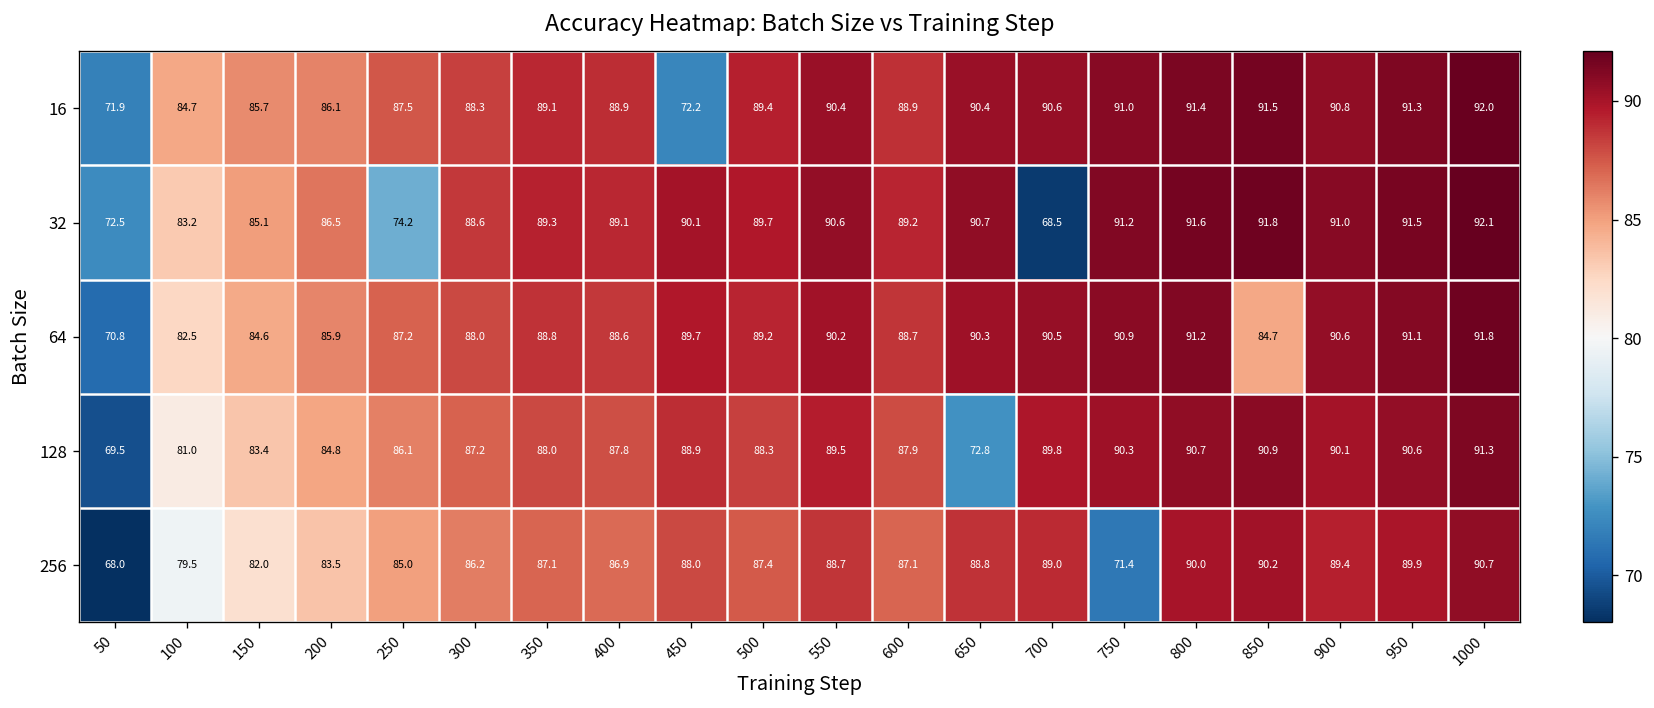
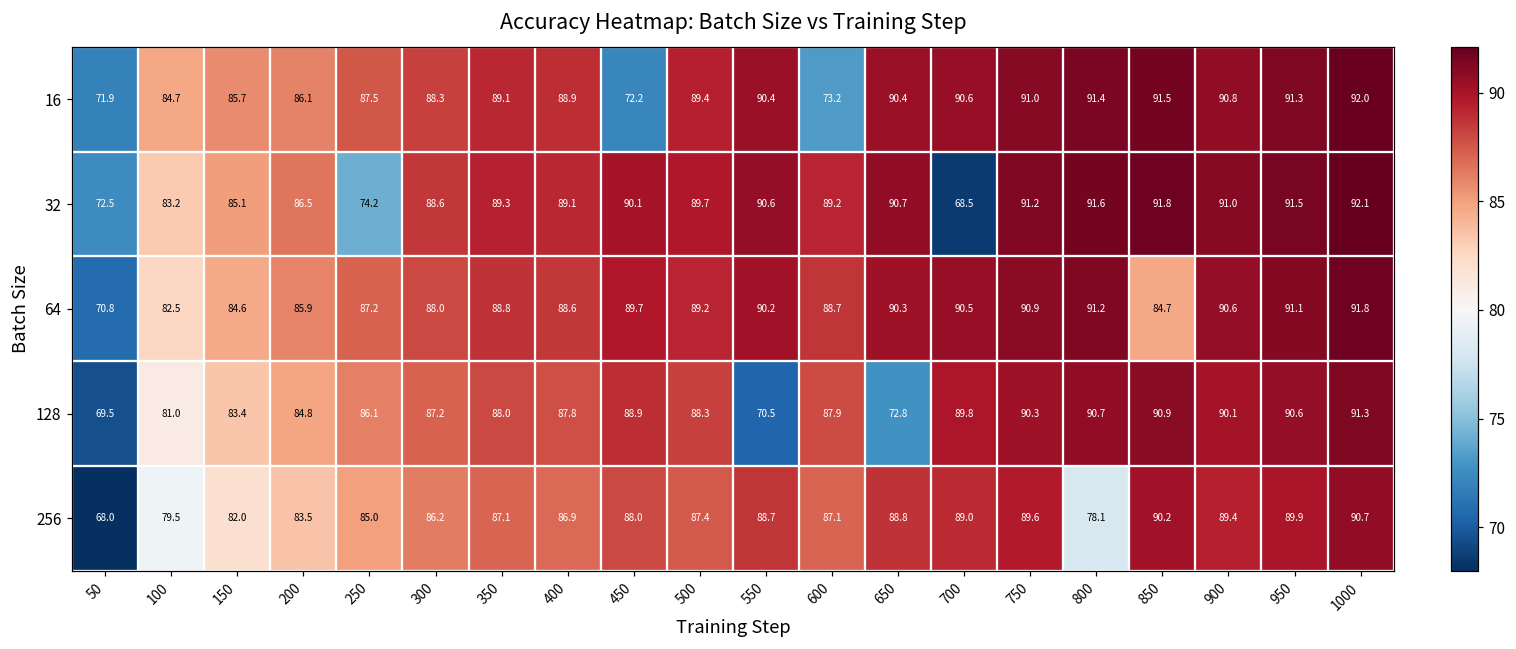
  {
    "16": {
      "50": 71.9,
      "100": 84.7,
      "150": 85.7,
      "200": 86.1,
      "250": 87.5,
      "300": 88.3,
      "350": 89.1,
      "400": 88.9,
      "450": 72.2,
      "500": 89.4,
      "550": 90.4,
-     "600": 88.9,
+     "600": 73.2,
      "650": 90.4,
      "700": 90.6,
      "750": 91.0,
      "800": 91.4,
      "850": 91.5,
      "900": 90.8,
      "950": 91.3,
      "1000": 92.0
    },
    "32": {
      "50": 72.5,
      "100": 83.2,
      "150": 85.1,
      "200": 86.5,
      "250": 74.2,
      "300": 88.6,
      "350": 89.3,
      "400": 89.1,
      "450": 90.1,
      "500": 89.7,
      "550": 90.6,
      "600": 89.2,
      "650": 90.7,
      "700": 68.5,
      "750": 91.2,
      "800": 91.6,
      "850": 91.8,
      "900": 91.0,
      "950": 91.5,
      "1000": 92.1
    },
    "64": {
      "50": 70.8,
      "100": 82.5,
      "150": 84.6,
      "200": 85.9,
      "250": 87.2,
      "300": 88.0,
      "350": 88.8,
      "400": 88.6,
      "450": 89.7,
      "500": 89.2,
      "550": 90.2,
      "600": 88.7,
      "650": 90.3,
      "700": 90.5,
      "750": 90.9,
      "800": 91.2,
      "850": 84.7,
      "900": 90.6,
      "950": 91.1,
      "1000": 91.8
    },
    "128": {
      "50": 69.5,
      "100": 81.0,
      "150": 83.4,
      "200": 84.8,
      "250": 86.1,
      "300": 87.2,
      "350": 88.0,
      "400": 87.8,
      "450": 88.9,
      "500": 88.3,
-     "550": 89.5,
+     "550": 70.5,
      "600": 87.9,
      "650": 72.8,
      "700": 89.8,
      "750": 90.3,
      "800": 90.7,
      "850": 90.9,
      "900": 90.1,
      "950": 90.6,
      "1000": 91.3
    },
    "256": {
      "50": 68.0,
      "100": 79.5,
      "150": 82.0,
      "200": 83.5,
      "250": 85.0,
      "300": 86.2,
      "350": 87.1,
      "400": 86.9,
      "450": 88.0,
      "500": 87.4,
      "550": 88.7,
      "600": 87.1,
      "650": 88.8,
      "700": 89.0,
-     "750": 71.4,
-     "800": 90.0,
+     "750": 89.6,
+     "800": 78.1,
      "850": 90.2,
      "900": 89.4,
      "950": 89.9,
      "1000": 90.7
    }
  }
